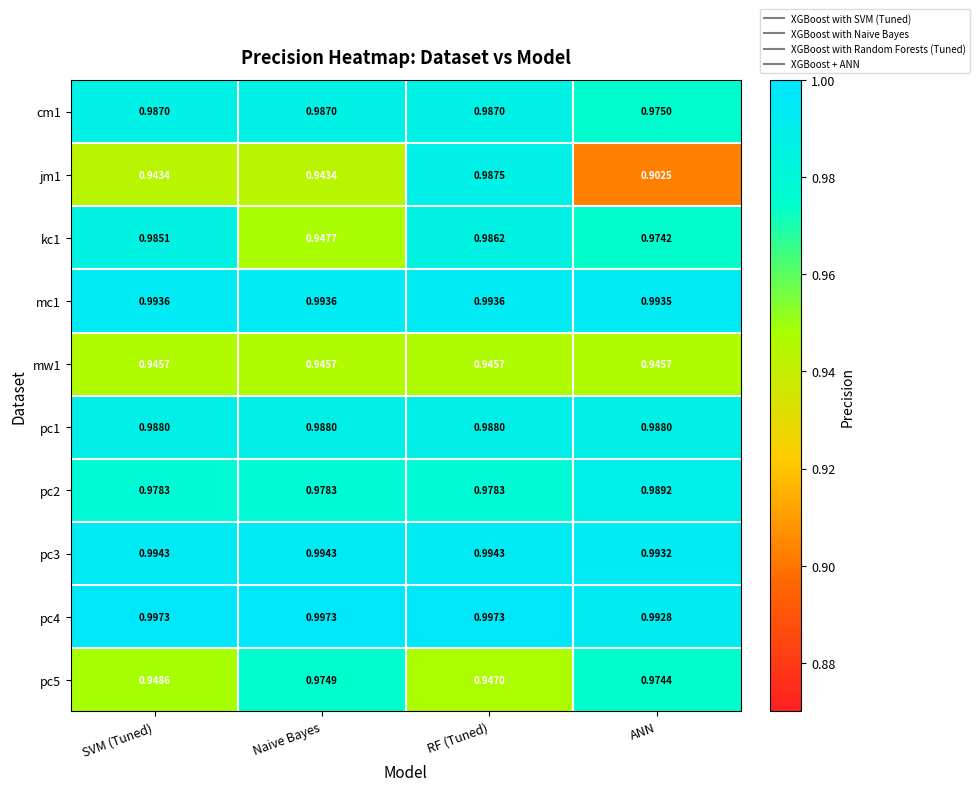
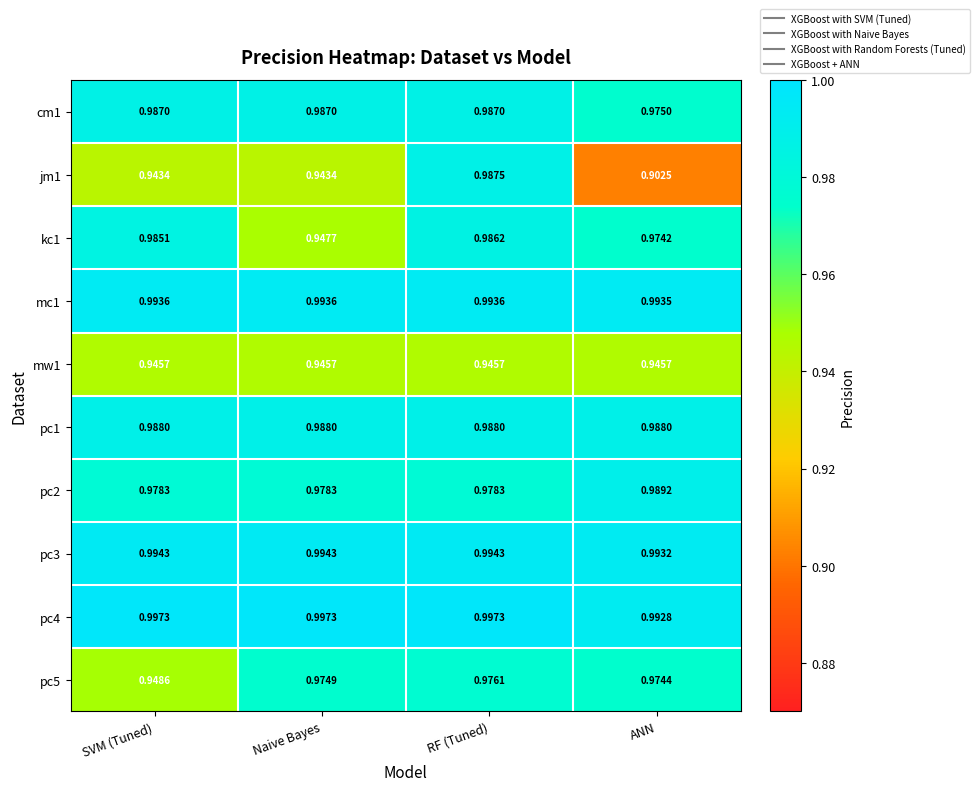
  {
    "cm1": {
      "SVM (Tuned)": 0.9870,
      "Naive Bayes": 0.9870,
      "RF (Tuned)": 0.9870,
      "ANN": 0.9750
    },
    "jm1": {
      "SVM (Tuned)": 0.9434,
      "Naive Bayes": 0.9434,
      "RF (Tuned)": 0.9875,
      "ANN": 0.9025
    },
    "kc1": {
      "SVM (Tuned)": 0.9851,
      "Naive Bayes": 0.9477,
      "RF (Tuned)": 0.9862,
      "ANN": 0.9742
    },
    "mc1": {
      "SVM (Tuned)": 0.9936,
      "Naive Bayes": 0.9936,
      "RF (Tuned)": 0.9936,
      "ANN": 0.9935
    },
    "mw1": {
      "SVM (Tuned)": 0.9457,
      "Naive Bayes": 0.9457,
      "RF (Tuned)": 0.9457,
      "ANN": 0.9457
    },
    "pc1": {
      "SVM (Tuned)": 0.9880,
      "Naive Bayes": 0.9880,
      "RF (Tuned)": 0.9880,
      "ANN": 0.9880
    },
    "pc2": {
      "SVM (Tuned)": 0.9783,
      "Naive Bayes": 0.9783,
      "RF (Tuned)": 0.9783,
      "ANN": 0.9892
    },
    "pc3": {
      "SVM (Tuned)": 0.9943,
      "Naive Bayes": 0.9943,
      "RF (Tuned)": 0.9943,
      "ANN": 0.9932
    },
    "pc4": {
      "SVM (Tuned)": 0.9973,
      "Naive Bayes": 0.9973,
      "RF (Tuned)": 0.9973,
      "ANN": 0.9928
    },
    "pc5": {
      "SVM (Tuned)": 0.9486,
      "Naive Bayes": 0.9749,
-     "RF (Tuned)": 0.9470,
+     "RF (Tuned)": 0.9761,
      "ANN": 0.9744
    }
  }
